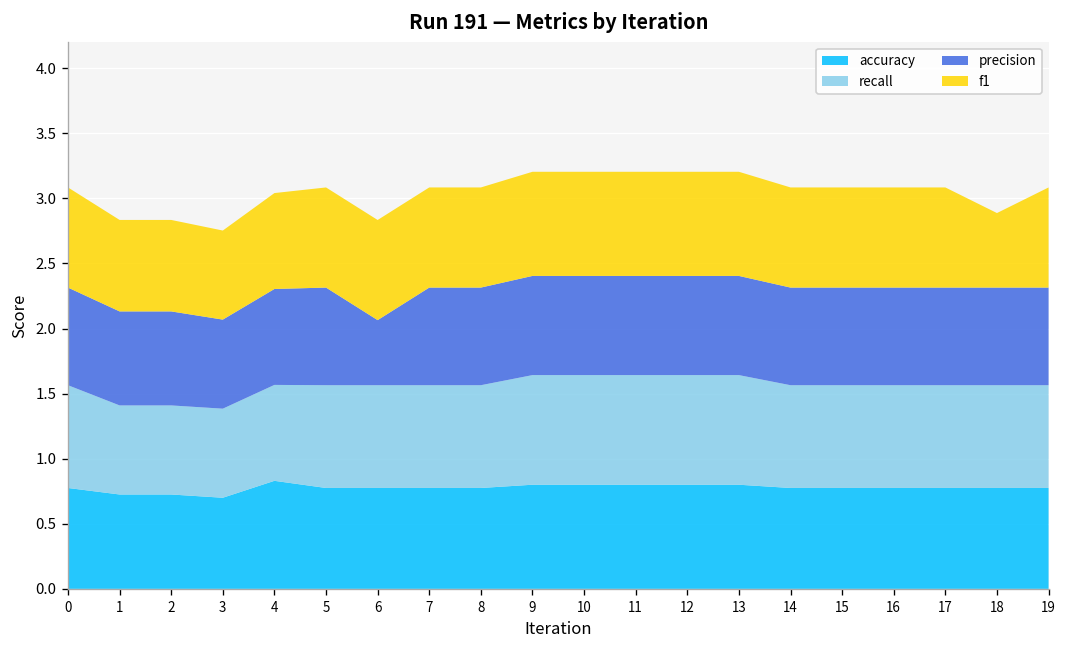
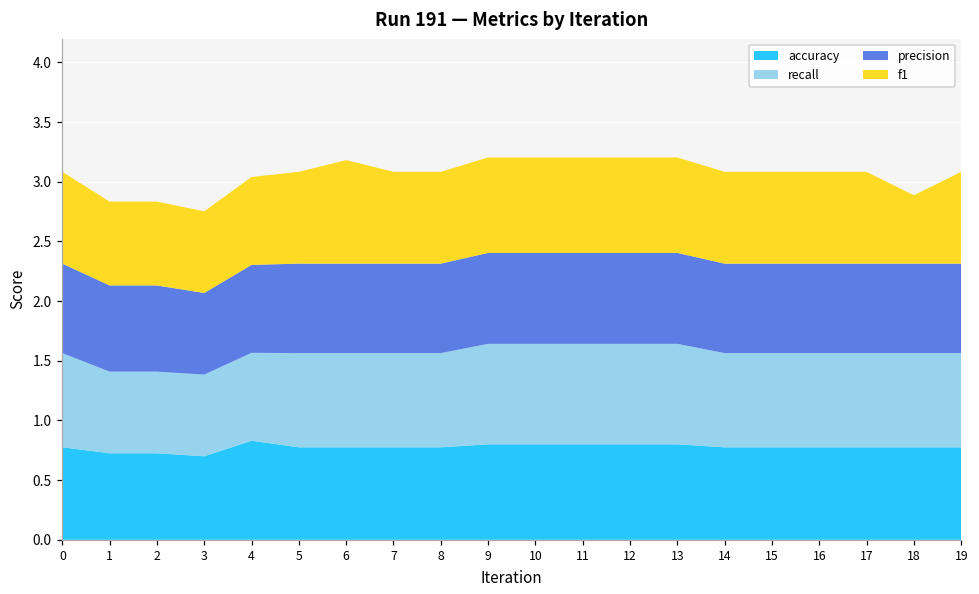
  {
    "accuracy": {
      "0": 0.78,
      "1": 0.73,
      "2": 0.73,
      "3": 0.70,
      "4": 0.83,
      "5": 0.78,
      "6": 0.78,
      "7": 0.78,
      "8": 0.78,
      "9": 0.80,
      "10": 0.80,
      "11": 0.80,
      "12": 0.80,
      "13": 0.80,
      "14": 0.78,
      "15": 0.78,
      "16": 0.78,
      "17": 0.78,
      "18": 0.78,
      "19": 0.78
    },
    "recall": {
      "0": 0.79,
      "1": 0.68,
      "2": 0.68,
      "3": 0.68,
      "4": 0.74,
      "5": 0.79,
      "6": 0.79,
      "7": 0.79,
      "8": 0.79,
      "9": 0.84,
      "10": 0.84,
      "11": 0.84,
      "12": 0.84,
      "13": 0.84,
      "14": 0.79,
      "15": 0.79,
      "16": 0.79,
      "17": 0.79,
      "18": 0.79,
      "19": 0.79
    },
    "precision": {
      "0": 0.75,
      "1": 0.72,
      "2": 0.72,
      "3": 0.68,
      "4": 0.74,
      "5": 0.75,
-     "6": 0.50,
+     "6": 0.75,
      "7": 0.75,
      "8": 0.75,
      "9": 0.76,
      "10": 0.76,
      "11": 0.76,
      "12": 0.76,
      "13": 0.76,
      "14": 0.75,
      "15": 0.75,
      "16": 0.75,
      "17": 0.75,
      "18": 0.75,
      "19": 0.75
    },
    "f1": {
      "0": 0.77,
      "1": 0.70,
      "2": 0.70,
      "3": 0.68,
      "4": 0.74,
      "5": 0.77,
-     "6": 0.77,
+     "6": 0.87,
      "7": 0.77,
      "8": 0.77,
      "9": 0.80,
      "10": 0.80,
      "11": 0.80,
      "12": 0.80,
      "13": 0.80,
      "14": 0.77,
      "15": 0.77,
      "16": 0.77,
      "17": 0.77,
      "18": 0.57,
      "19": 0.77
    }
  }
